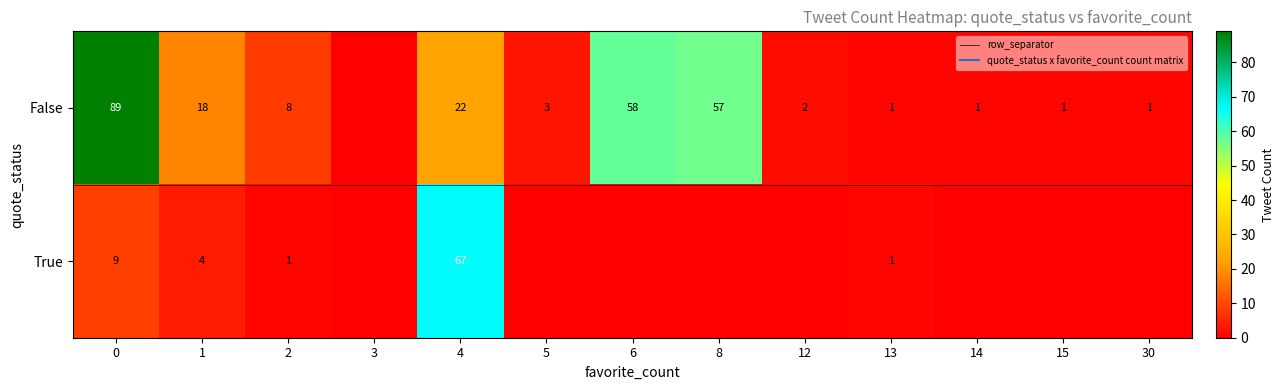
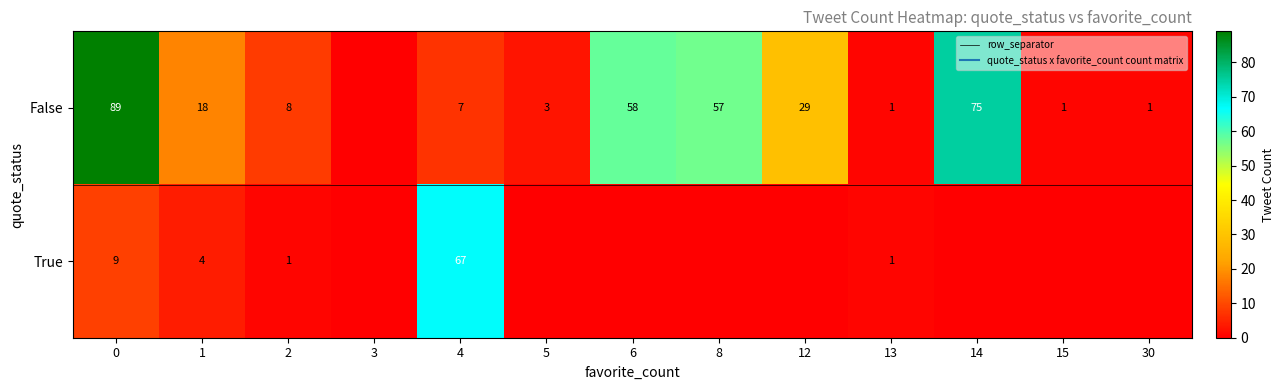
  {
    "False": {
      "0": 89,
      "1": 18,
      "2": 8,
-     "4": 22,
+     "4": 7,
      "5": 3,
      "6": 58,
      "8": 57,
-     "12": 2,
+     "12": 29,
      "13": 1,
-     "14": 1,
+     "14": 75,
      "15": 1,
      "30": 1
    },
    "True": {
      "0": 9,
      "1": 4,
      "2": 1,
      "4": 67,
      "13": 1
    }
  }
